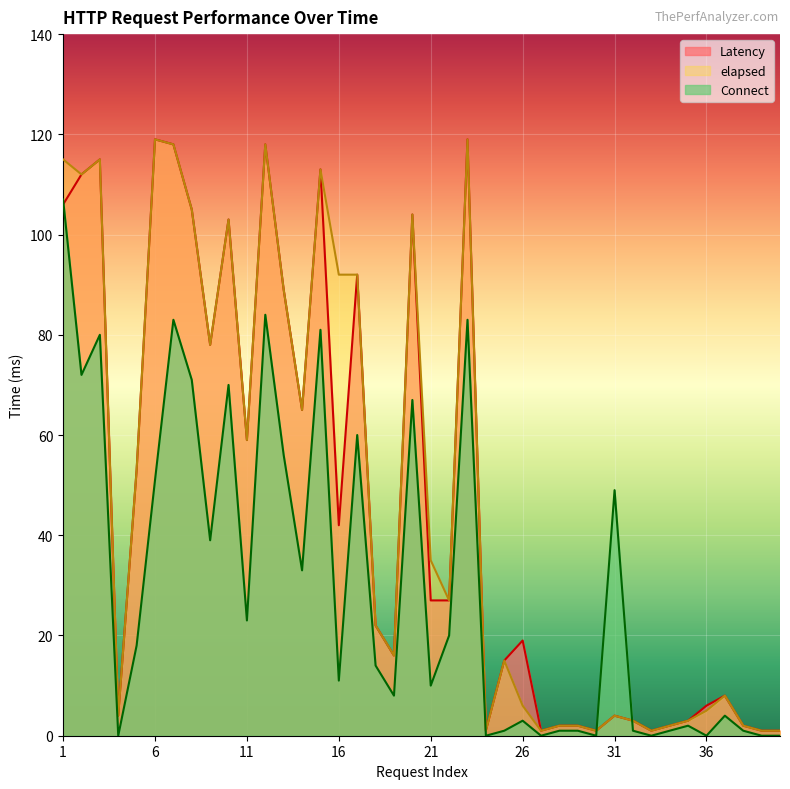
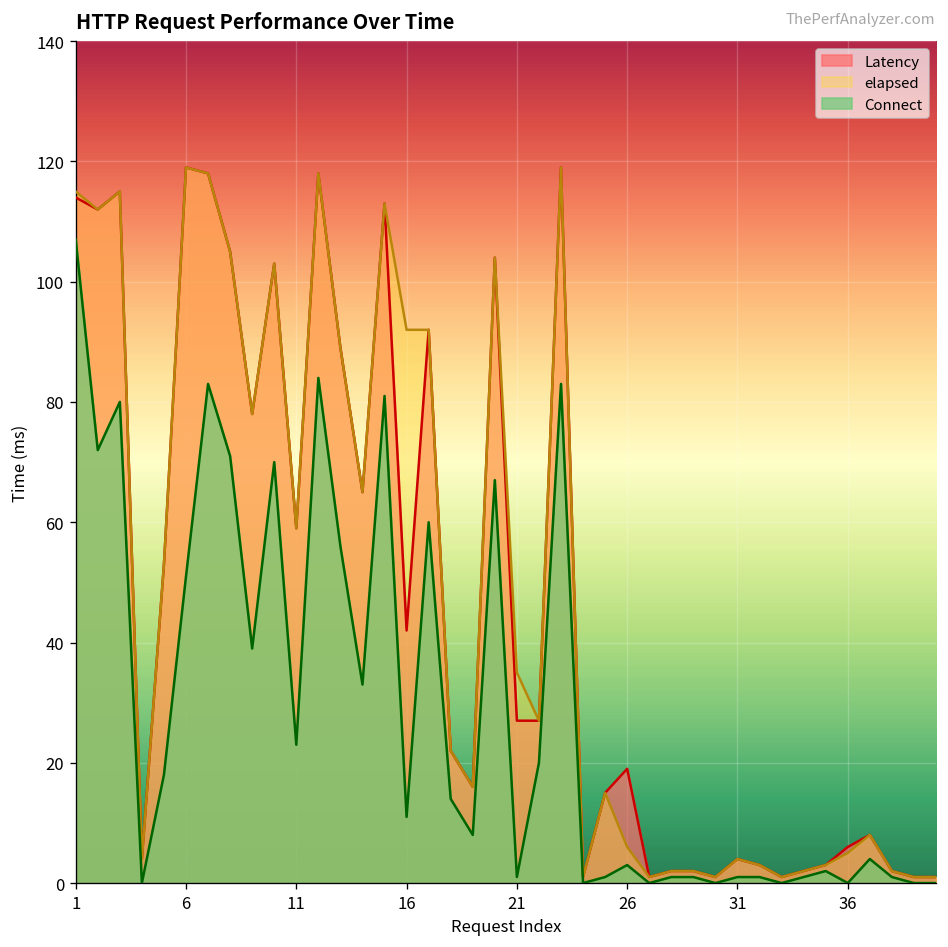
  {
    "Latency": {
-     "1": 106,
+     "1": 114,
      "16": 42,
      "21": 27,
      "26": 19,
      "36": 6
    },
    "elapsed": {
      "1": 115,
      "16": 92,
      "21": 35,
      "26": 6,
      "36": 5
    },
    "Connect": {
      "1": 107,
      "6": 51,
      "11": 23,
      "16": 11,
-     "21": 10,
+     "21": 1,
      "26": 3,
-     "31": 49,
+     "31": 1,
      "36": 0
    }
  }
